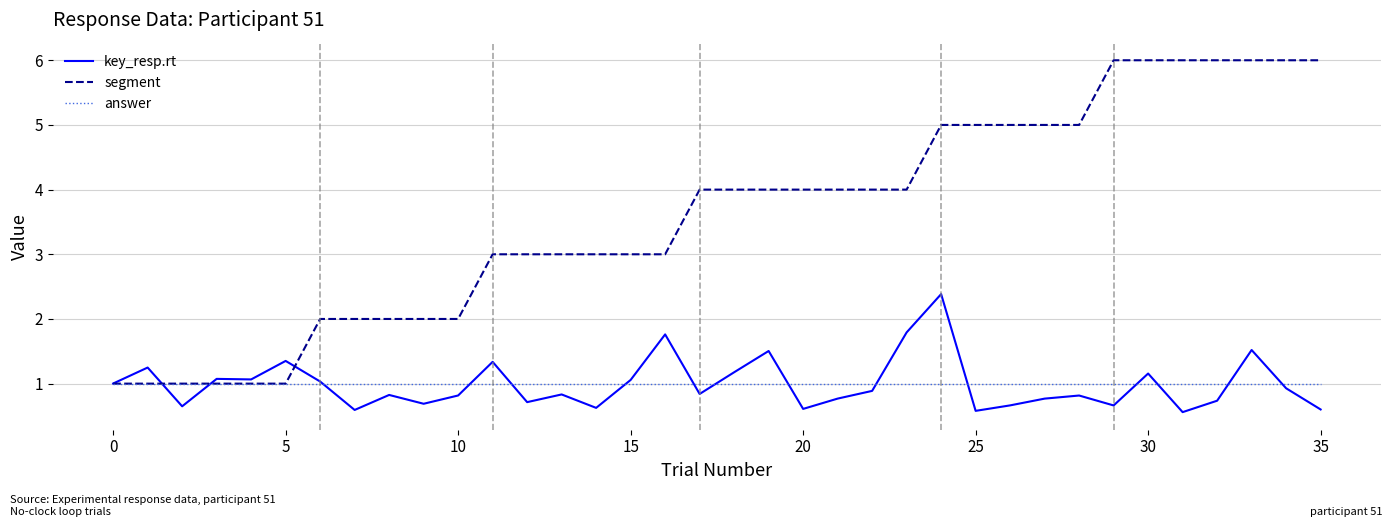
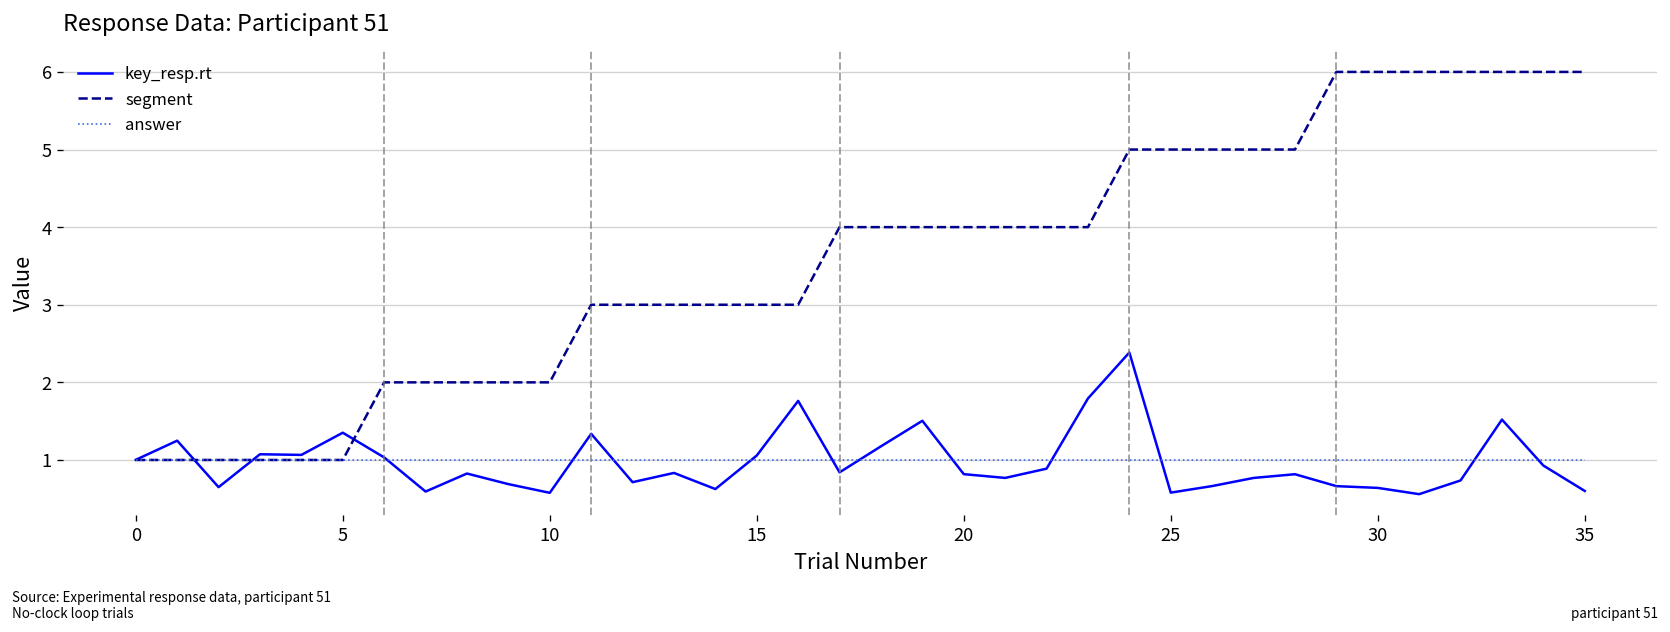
  {
    "key_resp.rt": {
      "5": 1.4,
-     "10": 0.8,
+     "10": 0.6,
      "15": 1.1,
-     "20": 0.6,
+     "20": 0.8,
      "25": 0.6,
-     "30": 1.2,
+     "30": 0.6,
      "35": 0.6
    },
    "segment": {
      "10": 2.0,
      "15": 3.0,
      "20": 4.0,
      "25": 5.0,
      "30": 6.0,
      "35": 6.0
    },
    "answer": {
      "10": 1.0,
      "15": 1.0,
      "20": 1.0,
      "25": 1.0,
      "30": 1.0,
      "35": 1.0
    }
  }
